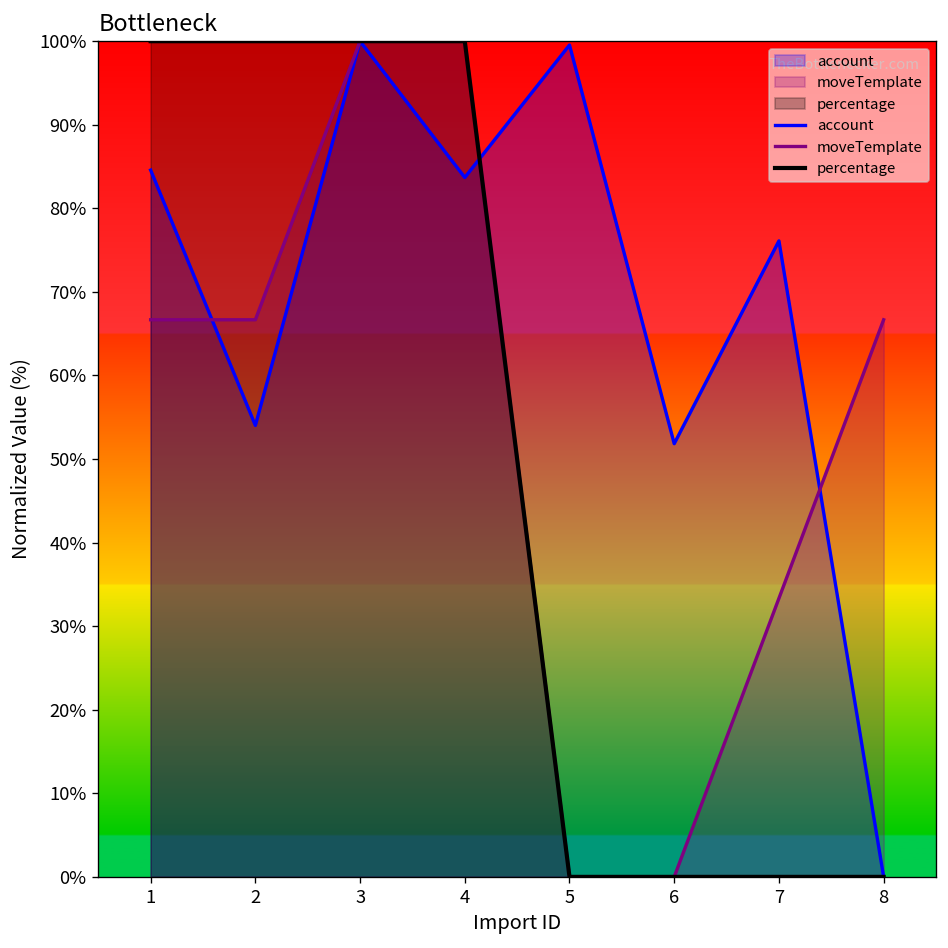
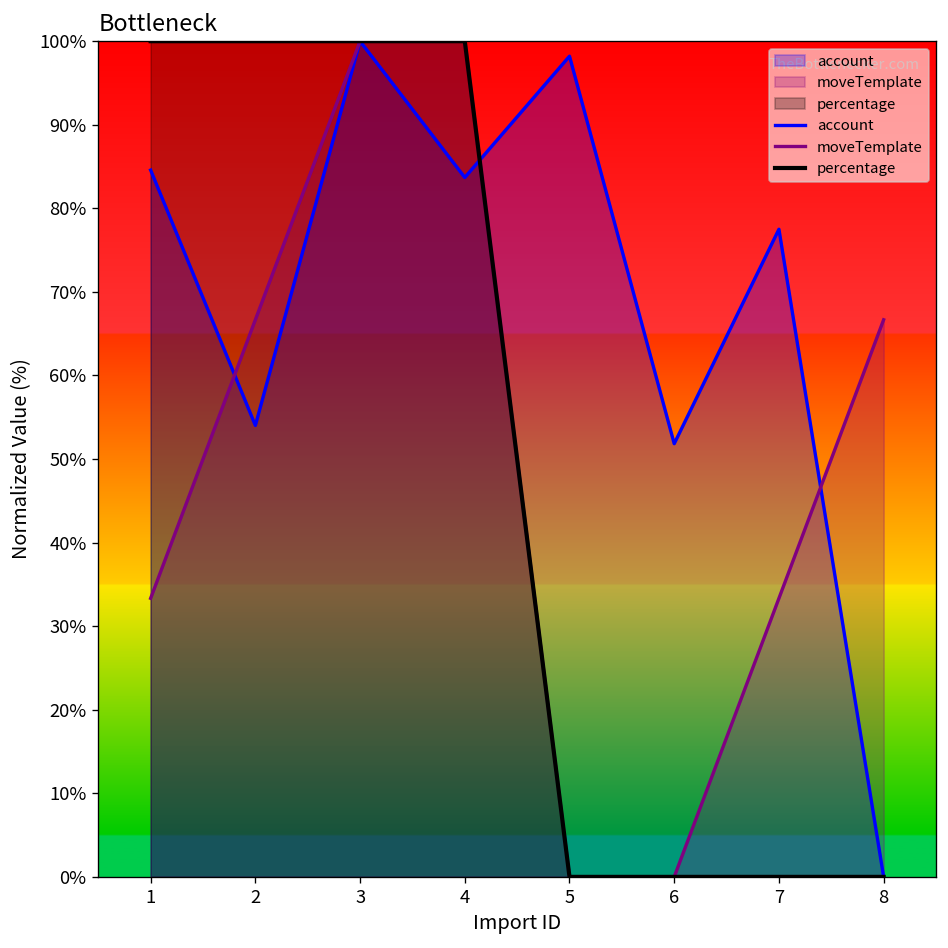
  {
    "account": {
      "1": "85%",
      "2": "54%",
      "4": "84%",
-     "5": "100%",
+     "5": "98%",
      "6": "52%",
-     "7": "76%"
+     "7": "77%"
    },
    "moveTemplate": {
-     "1": "67%",
+     "1": "33%",
      "2": "67%",
      "7": "33%",
      "8": "67%"
    },
    "percentage": {
      "1": "100%",
      "2": "100%",
      "7": "0%"
    }
  }
